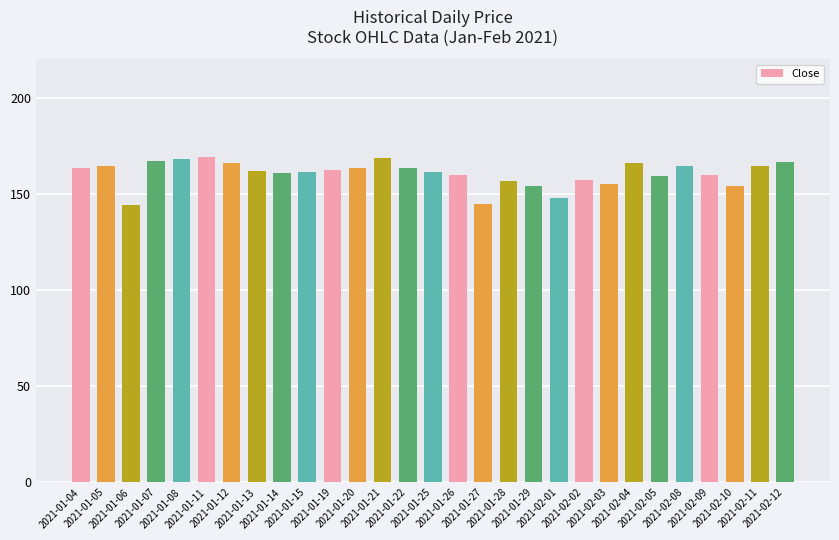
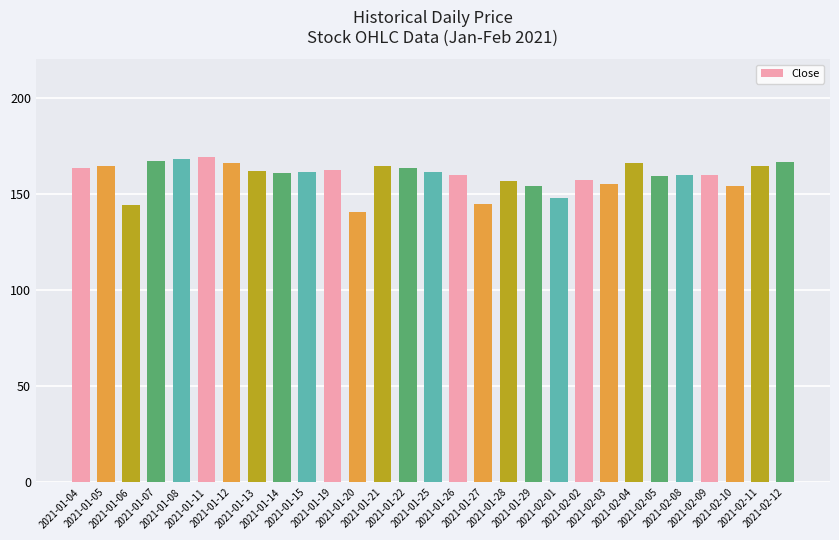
  {
    "2021-01-04": 164,
    "2021-01-05": 165,
    "2021-01-06": 144,
    "2021-01-07": 167,
    "2021-01-08": 168,
    "2021-01-11": 169,
    "2021-01-12": 166,
    "2021-01-13": 162,
    "2021-01-14": 161,
    "2021-01-15": 162,
    "2021-01-19": 163,
-   "2021-01-20": 163,
-   "2021-01-21": 169,
+   "2021-01-20": 141,
+   "2021-01-21": 164,
    "2021-01-22": 163,
    "2021-01-25": 161,
    "2021-01-26": 160,
    "2021-01-27": 145,
    "2021-01-28": 157,
    "2021-01-29": 154,
    "2021-02-01": 148,
    "2021-02-02": 157,
    "2021-02-03": 155,
    "2021-02-04": 166,
    "2021-02-05": 159,
-   "2021-02-08": 165,
+   "2021-02-08": 160,
    "2021-02-09": 160,
    "2021-02-10": 154,
    "2021-02-11": 164,
    "2021-02-12": 167
  }
